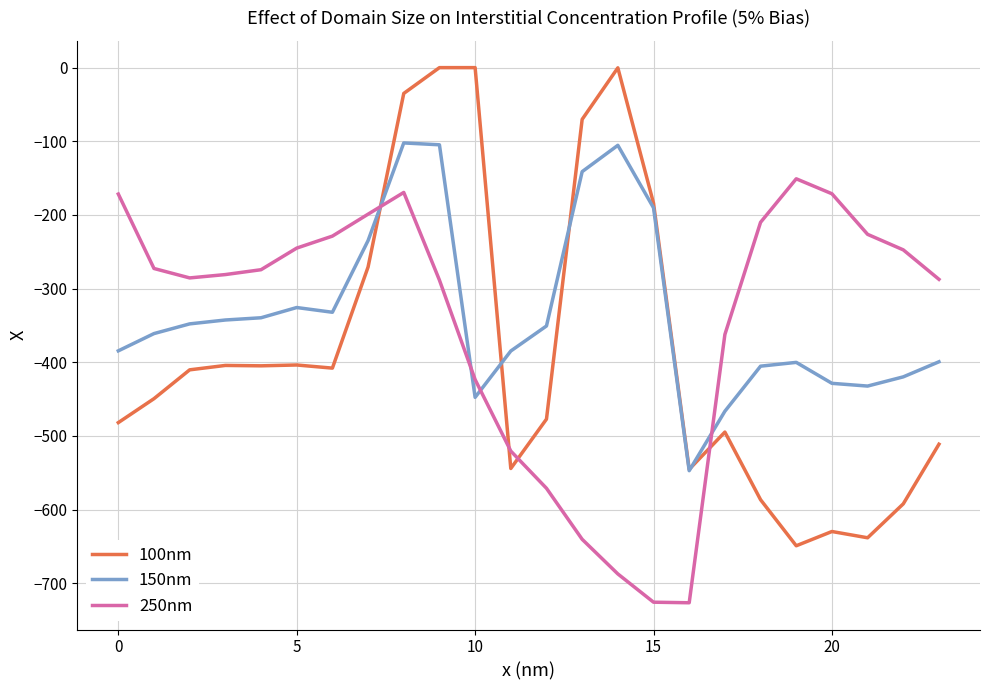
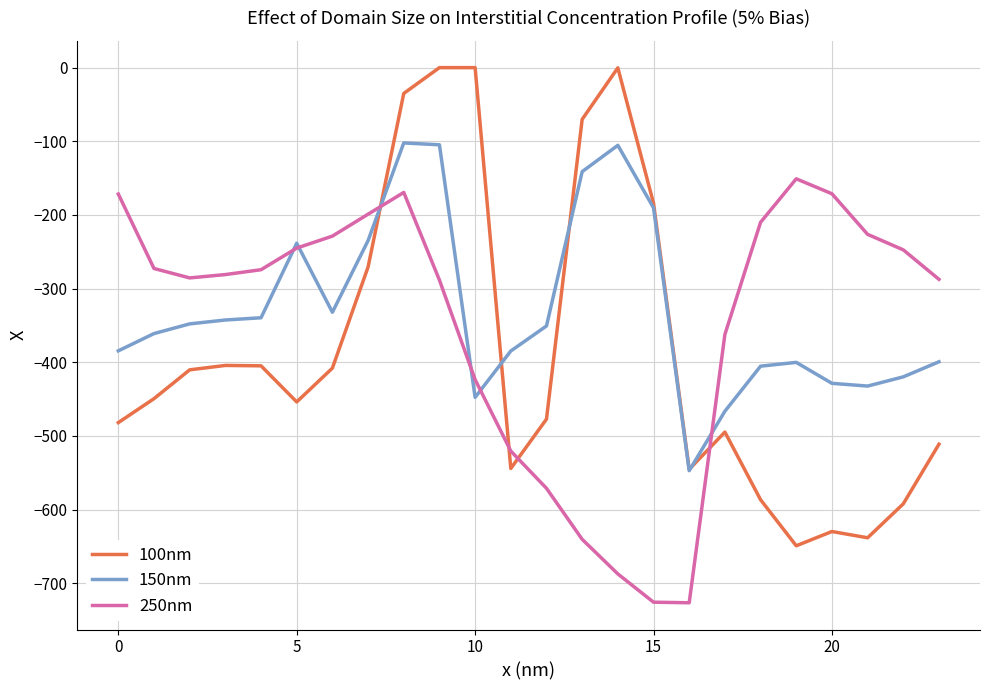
  {
    "100nm": {
      "0": -480,
-     "5": -400,
+     "5": -450,
      "10": 0,
      "15": -180,
      "20": -630
    },
    "150nm": {
      "0": -380,
-     "5": -330,
+     "5": -240,
      "10": -450,
      "15": -190,
      "20": -430
    },
    "250nm": {
      "0": -170,
      "5": -250,
      "10": -420,
      "15": -730,
      "20": -170
    }
  }
